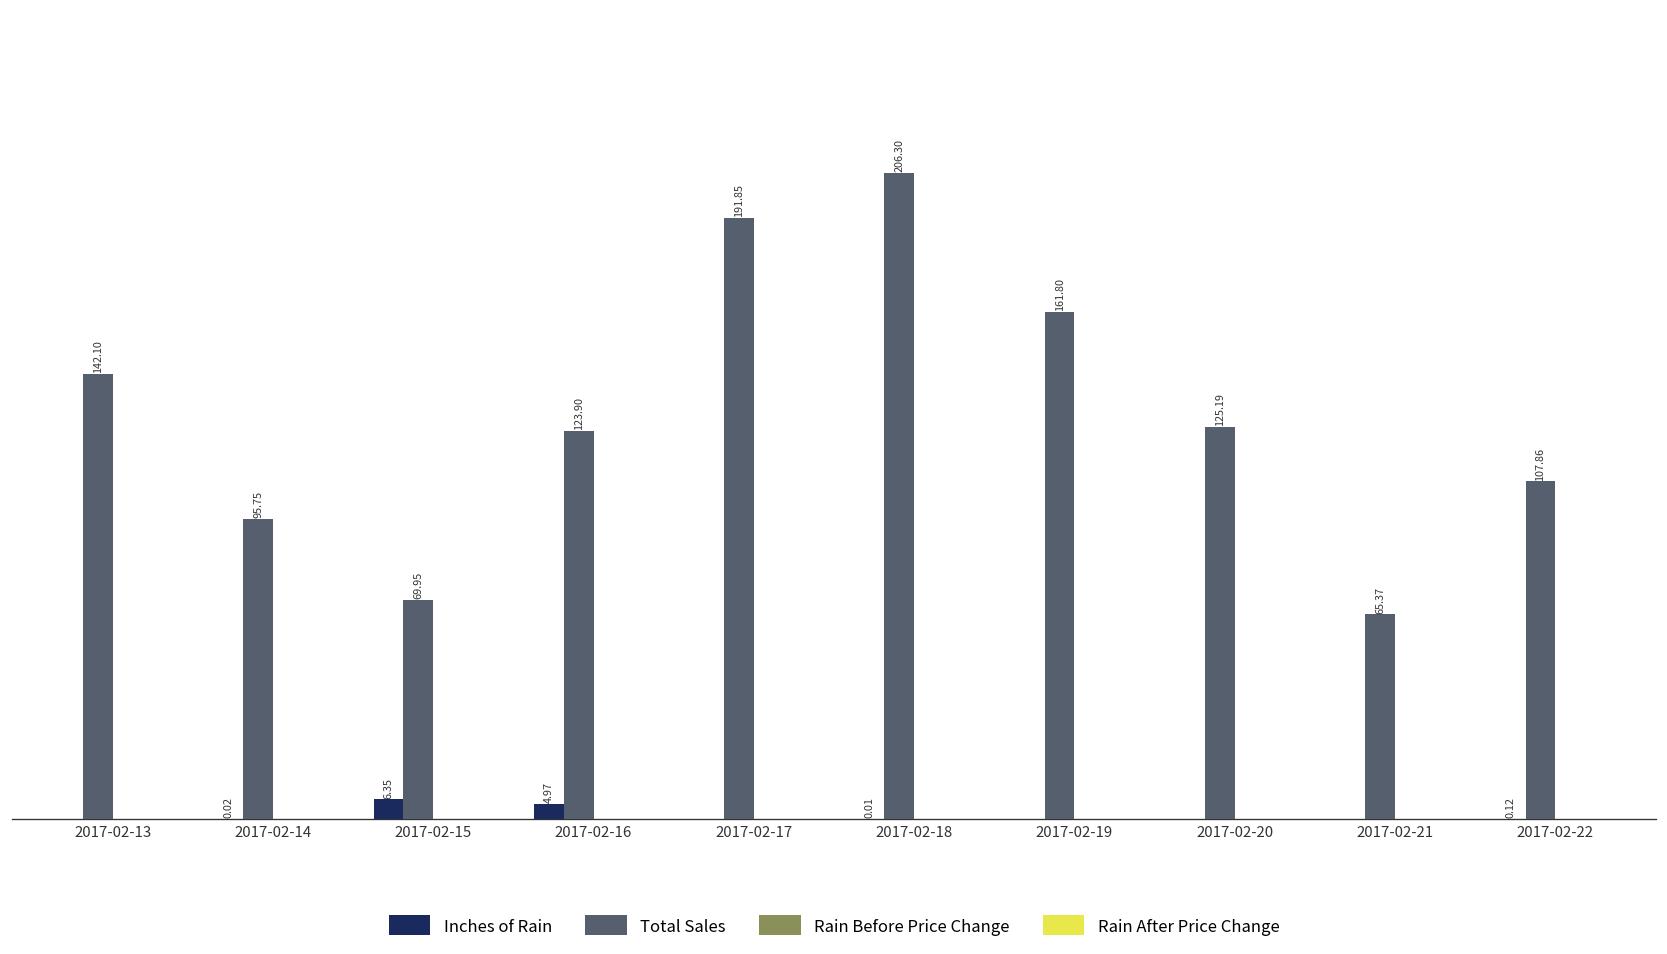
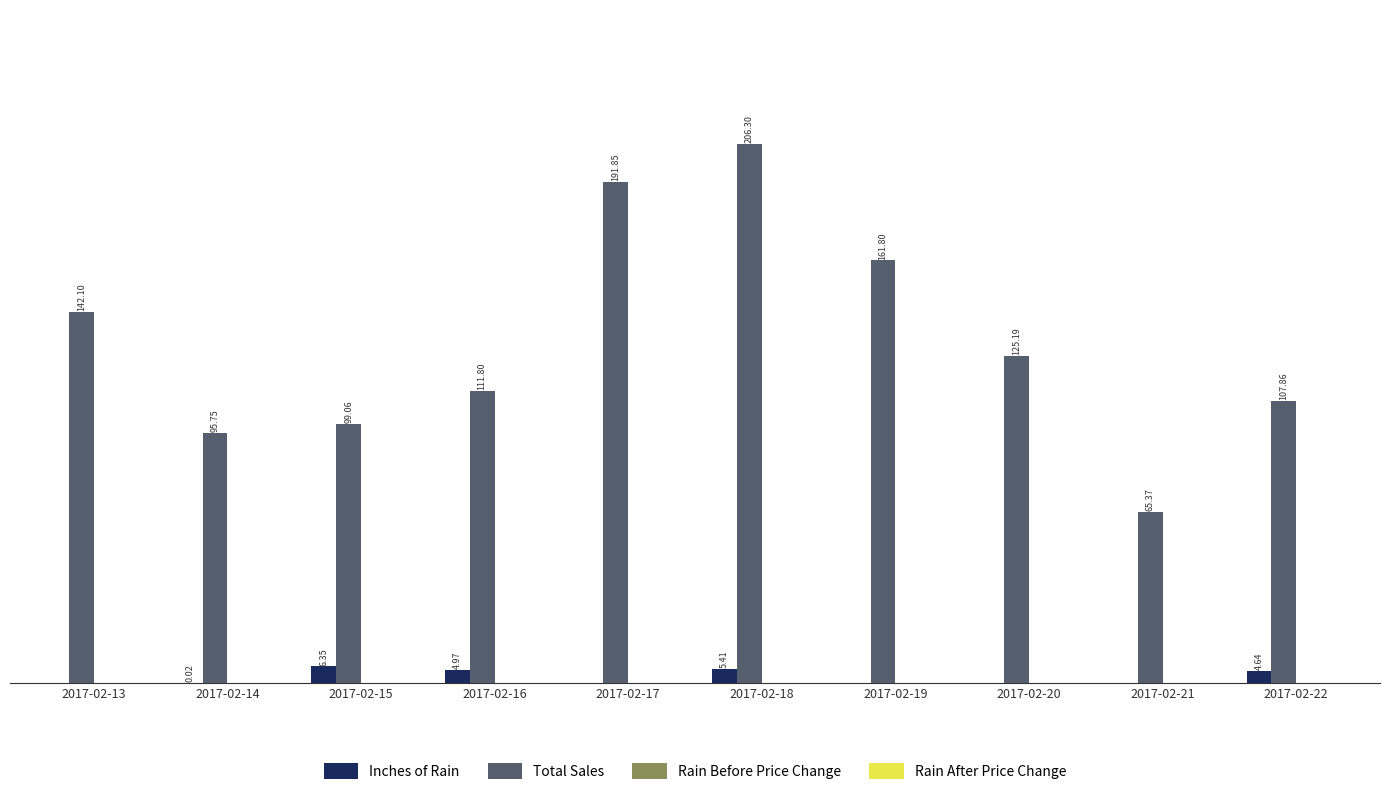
  {
    "Inches of Rain": {
      "2017-02-14": 0.02,
      "2017-02-15": 6.35,
      "2017-02-16": 4.97,
-     "2017-02-18": 0.01,
-     "2017-02-22": 0.12
+     "2017-02-18": 5.41,
+     "2017-02-22": 4.64
    },
    "Total Sales": {
      "2017-02-13": 142.10,
      "2017-02-14": 95.75,
-     "2017-02-15": 69.95,
-     "2017-02-16": 123.90,
+     "2017-02-15": 99.06,
+     "2017-02-16": 111.80,
      "2017-02-17": 191.85,
      "2017-02-18": 206.30,
      "2017-02-19": 161.80,
      "2017-02-20": 125.19,
      "2017-02-21": 65.37,
      "2017-02-22": 107.86
    }
  }
